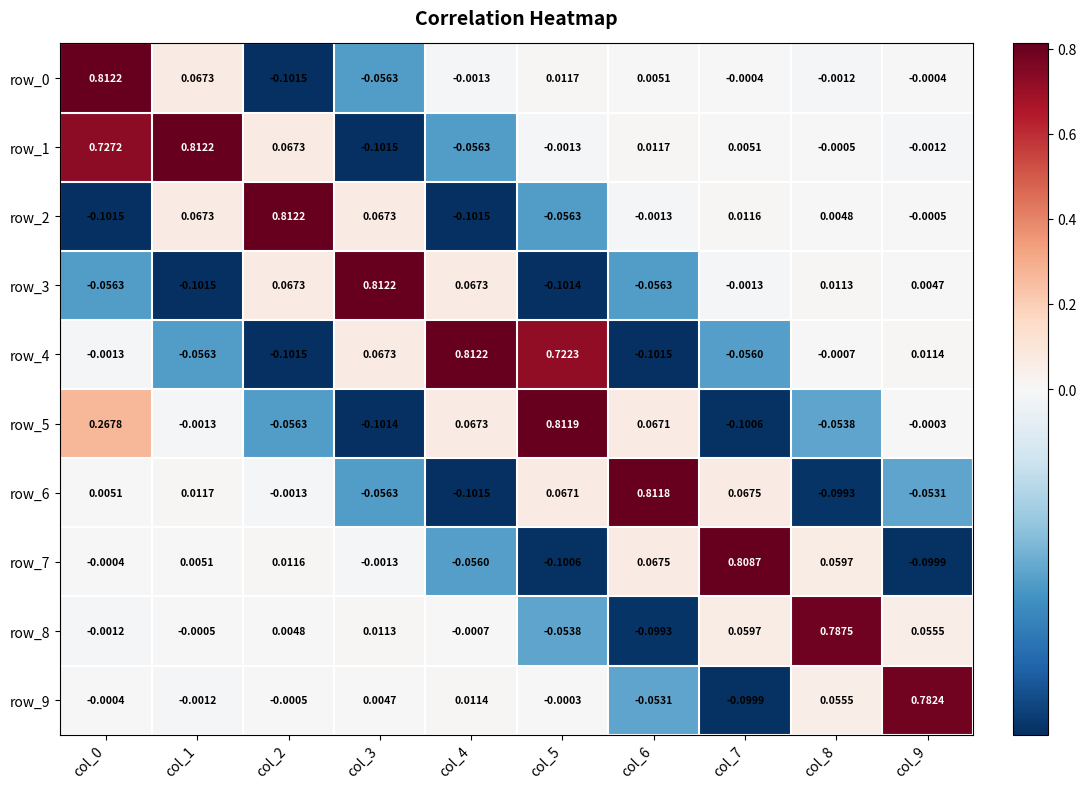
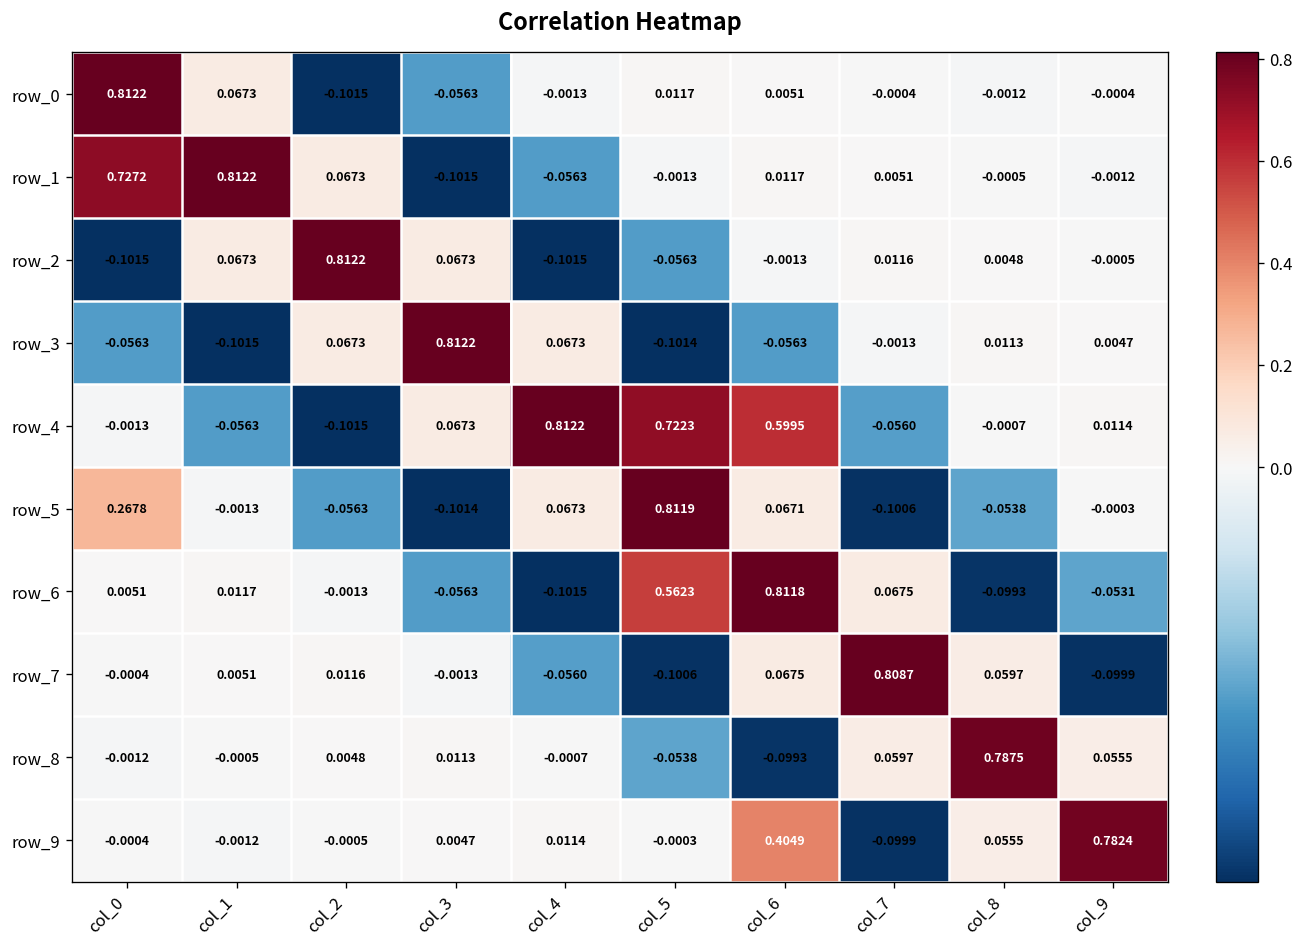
  {
    "row_0": {
      "col_0": 0.8122,
      "col_1": 0.0673,
      "col_2": -0.1015,
      "col_3": -0.0563,
      "col_4": -0.0013,
      "col_5": 0.0117,
      "col_6": 0.0051,
      "col_7": -0.0004,
      "col_8": -0.0012,
      "col_9": -0.0004
    },
    "row_1": {
      "col_0": 0.7272,
      "col_1": 0.8122,
      "col_2": 0.0673,
      "col_3": -0.1015,
      "col_4": -0.0563,
      "col_5": -0.0013,
      "col_6": 0.0117,
      "col_7": 0.0051,
      "col_8": -0.0005,
      "col_9": -0.0012
    },
    "row_2": {
      "col_0": -0.1015,
      "col_1": 0.0673,
      "col_2": 0.8122,
      "col_3": 0.0673,
      "col_4": -0.1015,
      "col_5": -0.0563,
      "col_6": -0.0013,
      "col_7": 0.0116,
      "col_8": 0.0048,
      "col_9": -0.0005
    },
    "row_3": {
      "col_0": -0.0563,
      "col_1": -0.1015,
      "col_2": 0.0673,
      "col_3": 0.8122,
      "col_4": 0.0673,
      "col_5": -0.1014,
      "col_6": -0.0563,
      "col_7": -0.0013,
      "col_8": 0.0113,
      "col_9": 0.0047
    },
    "row_4": {
      "col_0": -0.0013,
      "col_1": -0.0563,
      "col_2": -0.1015,
      "col_3": 0.0673,
      "col_4": 0.8122,
      "col_5": 0.7223,
-     "col_6": -0.1015,
+     "col_6": 0.5995,
      "col_7": -0.0560,
      "col_8": -0.0007,
      "col_9": 0.0114
    },
    "row_5": {
      "col_0": 0.2678,
      "col_1": -0.0013,
      "col_2": -0.0563,
      "col_3": -0.1014,
      "col_4": 0.0673,
      "col_5": 0.8119,
      "col_6": 0.0671,
      "col_7": -0.1006,
      "col_8": -0.0538,
      "col_9": -0.0003
    },
    "row_6": {
      "col_0": 0.0051,
      "col_1": 0.0117,
      "col_2": -0.0013,
      "col_3": -0.0563,
      "col_4": -0.1015,
-     "col_5": 0.0671,
+     "col_5": 0.5623,
      "col_6": 0.8118,
      "col_7": 0.0675,
      "col_8": -0.0993,
      "col_9": -0.0531
    },
    "row_7": {
      "col_0": -0.0004,
      "col_1": 0.0051,
      "col_2": 0.0116,
      "col_3": -0.0013,
      "col_4": -0.0560,
      "col_5": -0.1006,
      "col_6": 0.0675,
      "col_7": 0.8087,
      "col_8": 0.0597,
      "col_9": -0.0999
    },
    "row_8": {
      "col_0": -0.0012,
      "col_1": -0.0005,
      "col_2": 0.0048,
      "col_3": 0.0113,
      "col_4": -0.0007,
      "col_5": -0.0538,
      "col_6": -0.0993,
      "col_7": 0.0597,
      "col_8": 0.7875,
      "col_9": 0.0555
    },
    "row_9": {
      "col_0": -0.0004,
      "col_1": -0.0012,
      "col_2": -0.0005,
      "col_3": 0.0047,
      "col_4": 0.0114,
      "col_5": -0.0003,
-     "col_6": -0.0531,
+     "col_6": 0.4049,
      "col_7": -0.0999,
      "col_8": 0.0555,
      "col_9": 0.7824
    }
  }
